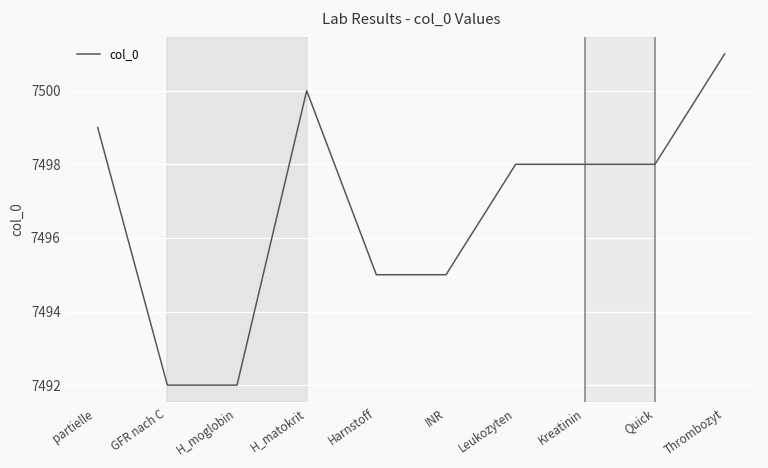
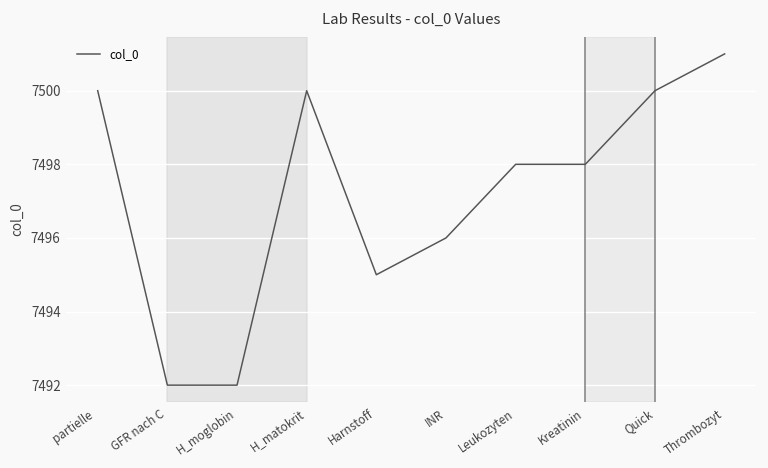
  {
-   "partielle": 7499,
+   "partielle": 7500,
    "GFR nach C": 7492,
    "H_moglobin": 7492,
    "H_matokrit": 7500,
    "Harnstoff": 7495,
-   "INR": 7495,
+   "INR": 7496,
    "Leukozyten": 7498,
    "Kreatinin": 7498,
-   "Quick": 7498,
+   "Quick": 7500,
    "Thrombozyt": 7501
  }
